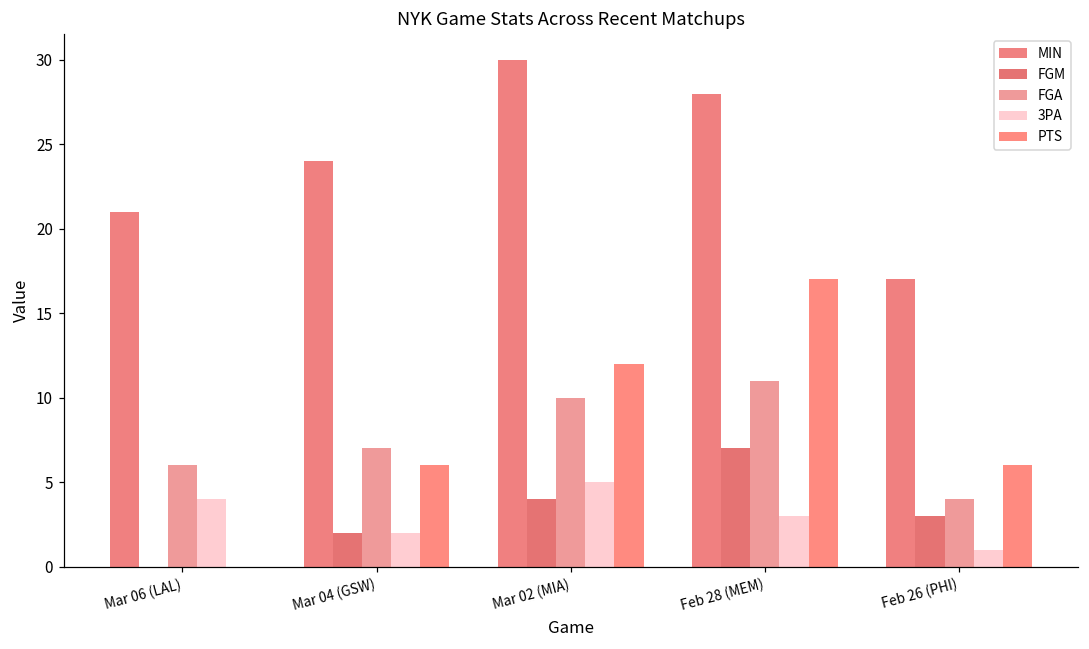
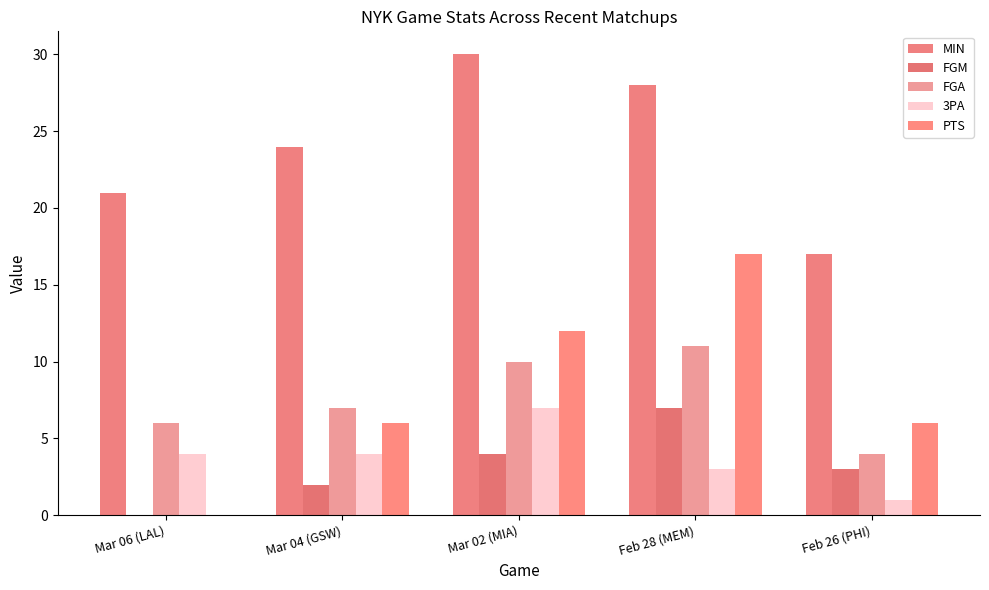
  {
    "3PA": {
      "Mar 06 (LAL)": 4,
-     "Mar 04 (GSW)": 2,
-     "Mar 02 (MIA)": 5,
+     "Mar 04 (GSW)": 4,
+     "Mar 02 (MIA)": 7,
      "Feb 28 (MEM)": 3,
      "Feb 26 (PHI)": 1
    }
  }
